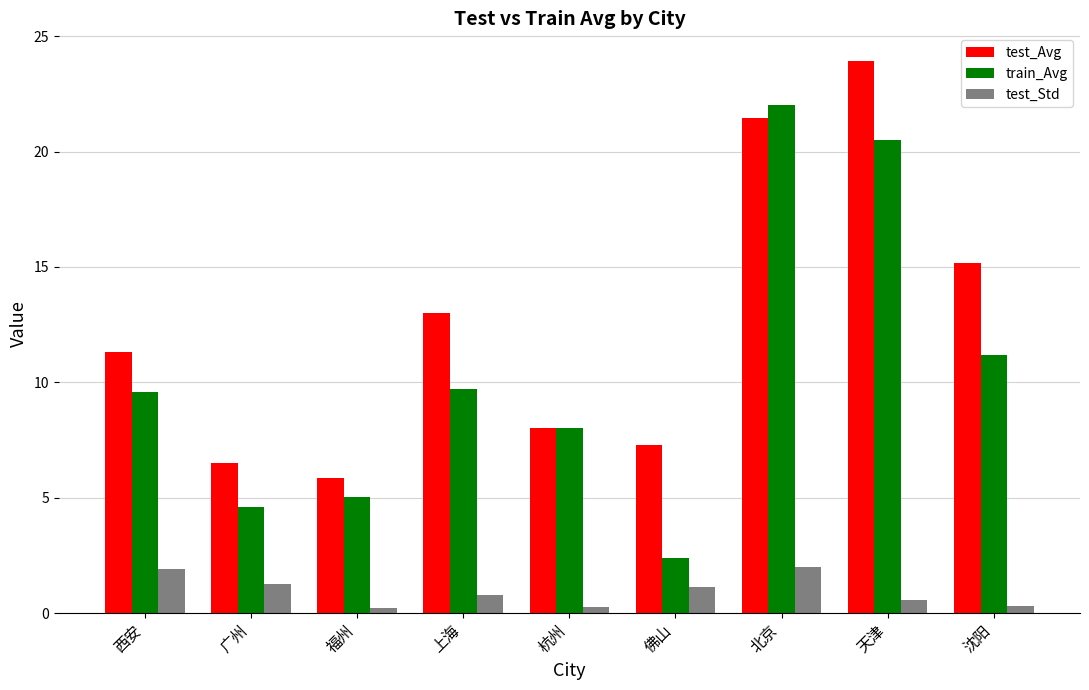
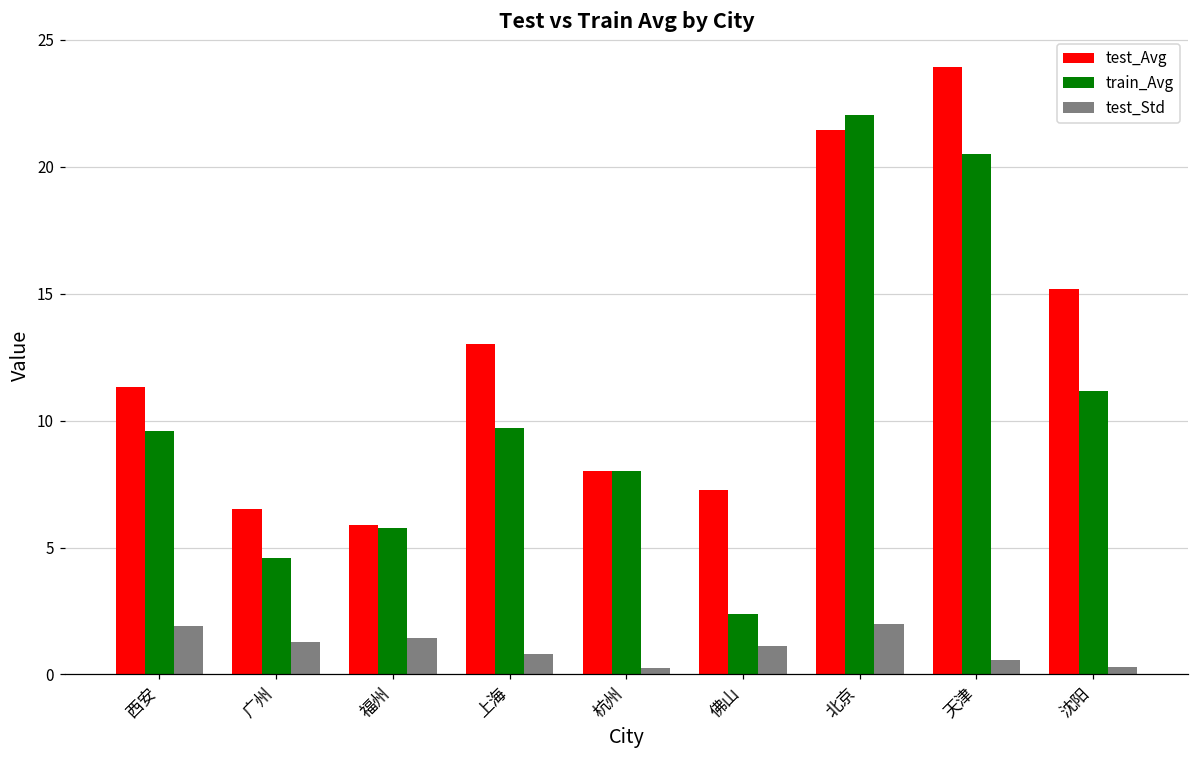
  {
    "test_Avg": {
      "西安": 11.3,
      "广州": 6.5,
      "福州": 5.9,
      "上海": 13.0,
      "杭州": 8.0,
      "佛山": 7.3,
      "北京": 21.4,
      "天津": 23.9,
      "沈阳": 15.2
    },
    "train_Avg": {
      "西安": 9.6,
      "广州": 4.6,
-     "福州": 5.0,
+     "福州": 5.8,
      "上海": 9.7,
      "杭州": 8.0,
      "佛山": 2.4,
      "北京": 22.0,
      "天津": 20.5,
      "沈阳": 11.2
    },
    "test_Std": {
      "西安": 1.9,
      "广州": 1.3,
-     "福州": 0.2,
+     "福州": 1.4,
      "上海": 0.8,
      "杭州": 0.3,
      "佛山": 1.1,
      "北京": 2.0,
      "天津": 0.6,
      "沈阳": 0.3
    }
  }
